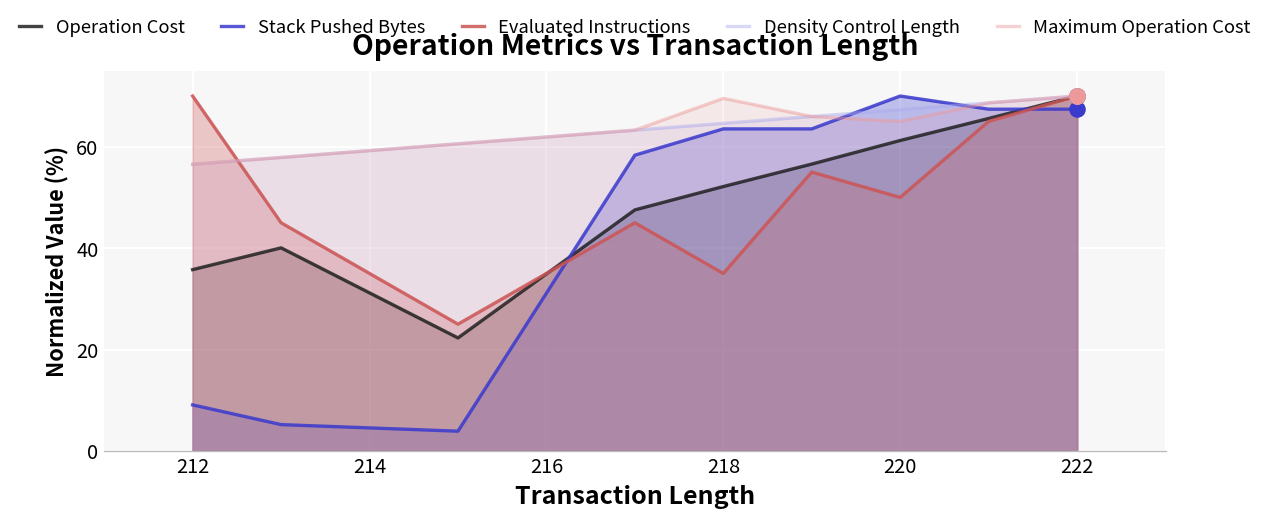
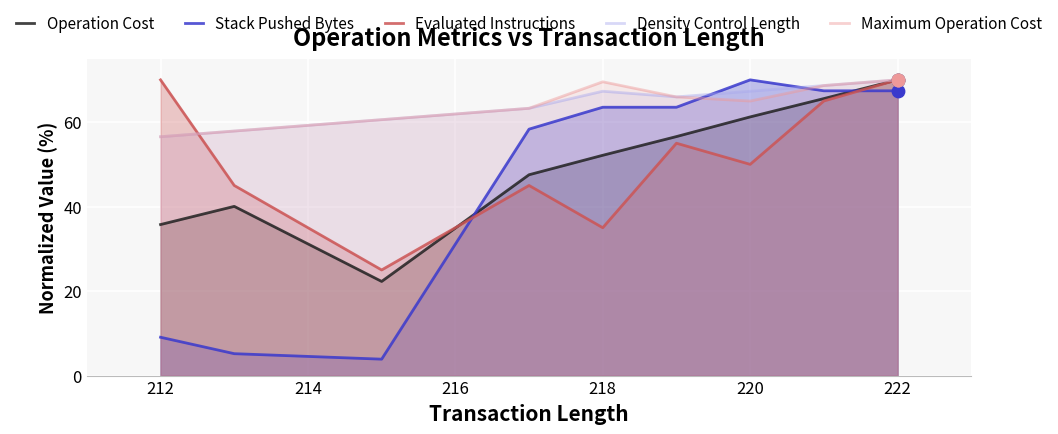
  {
    "Evaluated Instructions": {
      "212": 70,
      "218": 35,
      "220": 50
    },
    "Density Control Length": {
-     "218": 65,
+     "218": 67,
      "220": 67
    },
    "Maximum Operation Cost": {
      "218": 70,
      "220": 65
    }
  }
